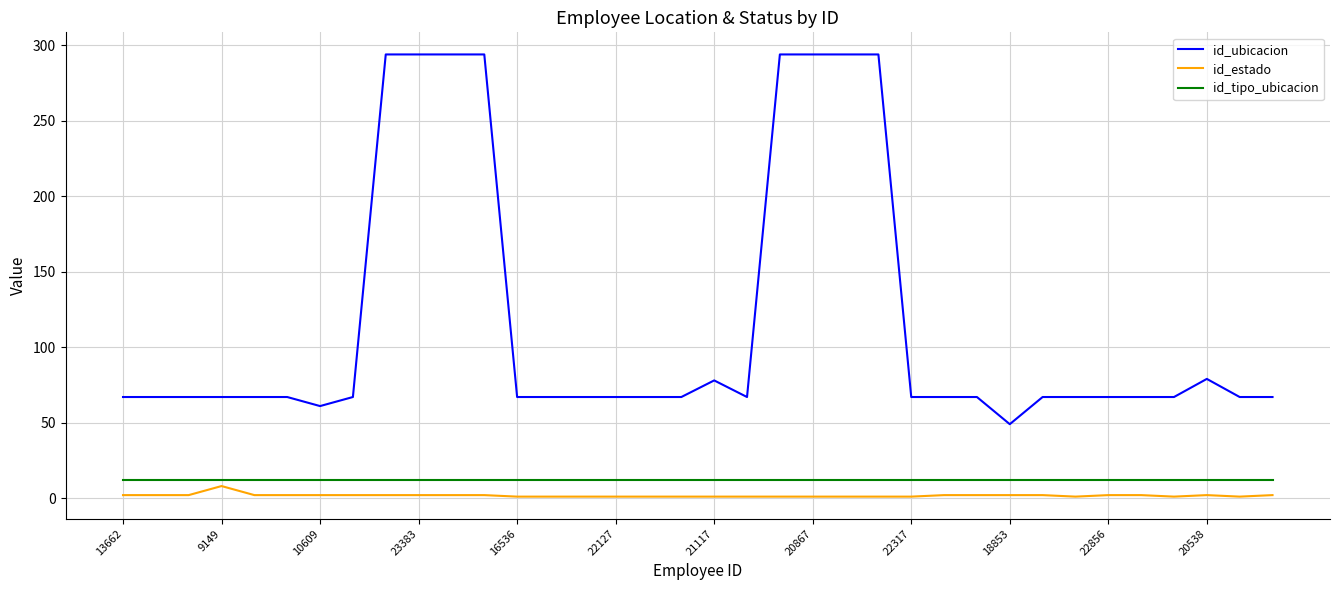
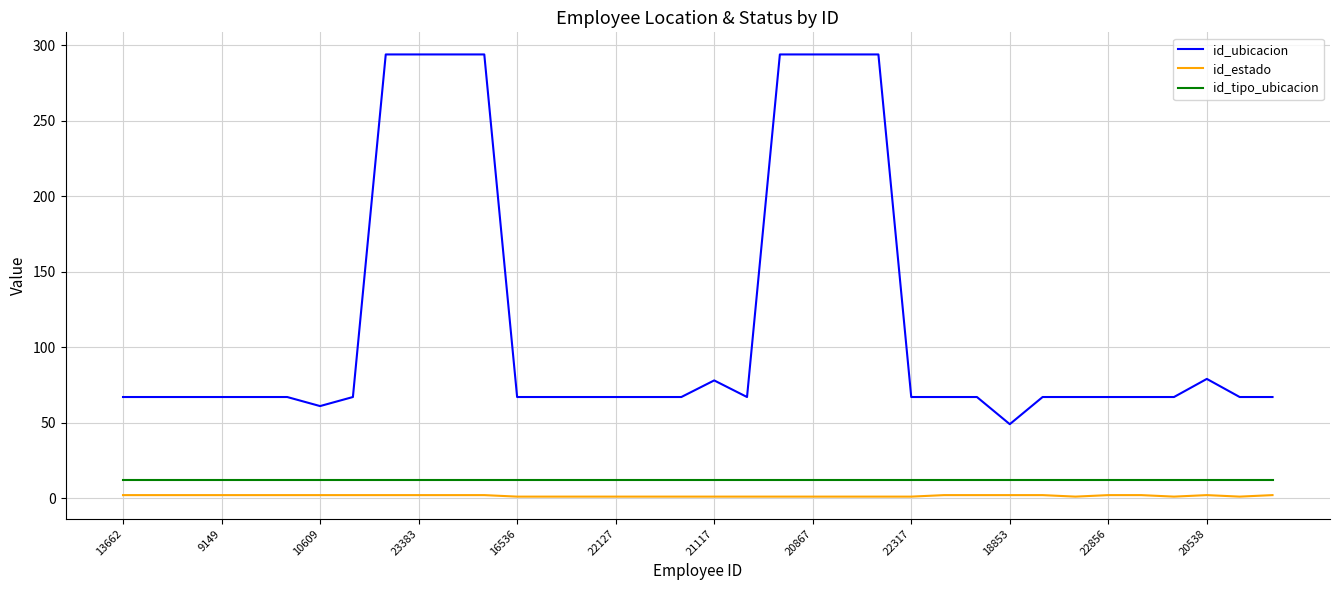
  {
    "id_ubicacion": {
      "13662": 67,
      "9149": 67,
      "10609": 61,
      "23383": 294,
      "16536": 67,
      "22127": 67,
      "21117": 78,
      "20867": 294,
      "22317": 67,
      "18853": 49,
      "22856": 67,
      "20538": 79
    },
    "id_estado": {
      "13662": 2,
-     "9149": 8,
+     "9149": 2,
      "10609": 2,
      "23383": 2,
      "16536": 1,
      "22127": 1,
      "21117": 1,
      "20867": 1,
      "22317": 1,
      "18853": 2,
      "22856": 2,
      "20538": 2
    },
    "id_tipo_ubicacion": {
      "13662": 12,
      "9149": 12,
      "10609": 12,
      "23383": 12,
      "16536": 12,
      "22127": 12,
      "21117": 12,
      "20867": 12,
      "22317": 12,
      "18853": 12,
      "22856": 12,
      "20538": 12
    }
  }
